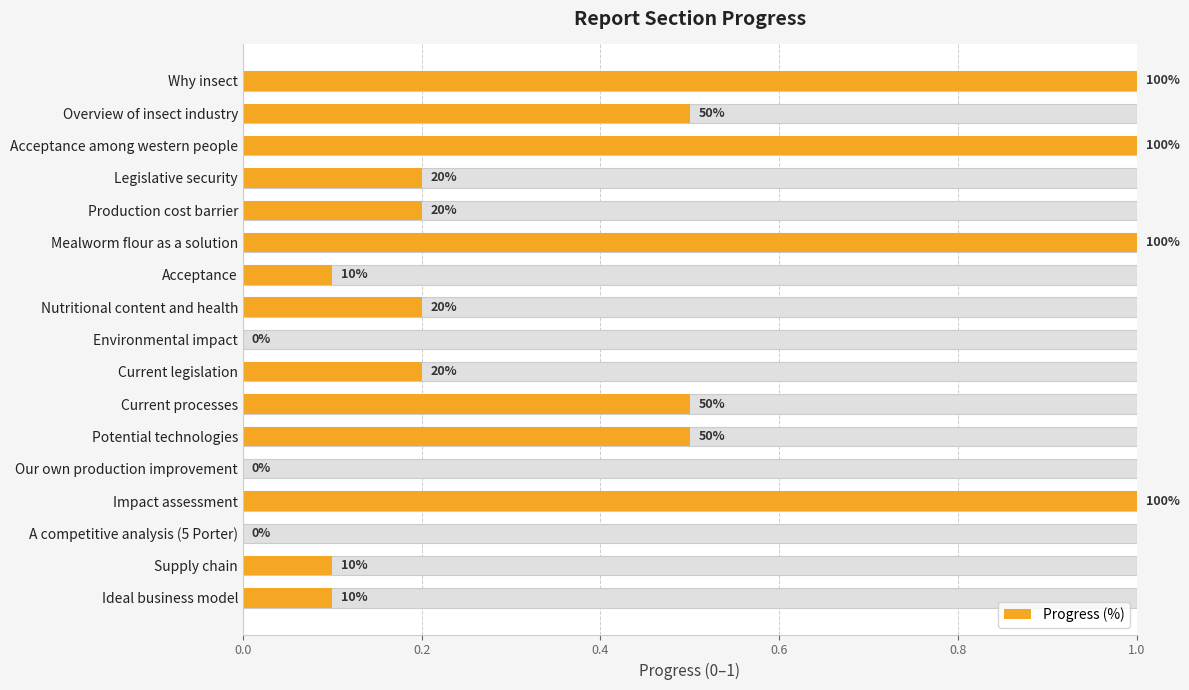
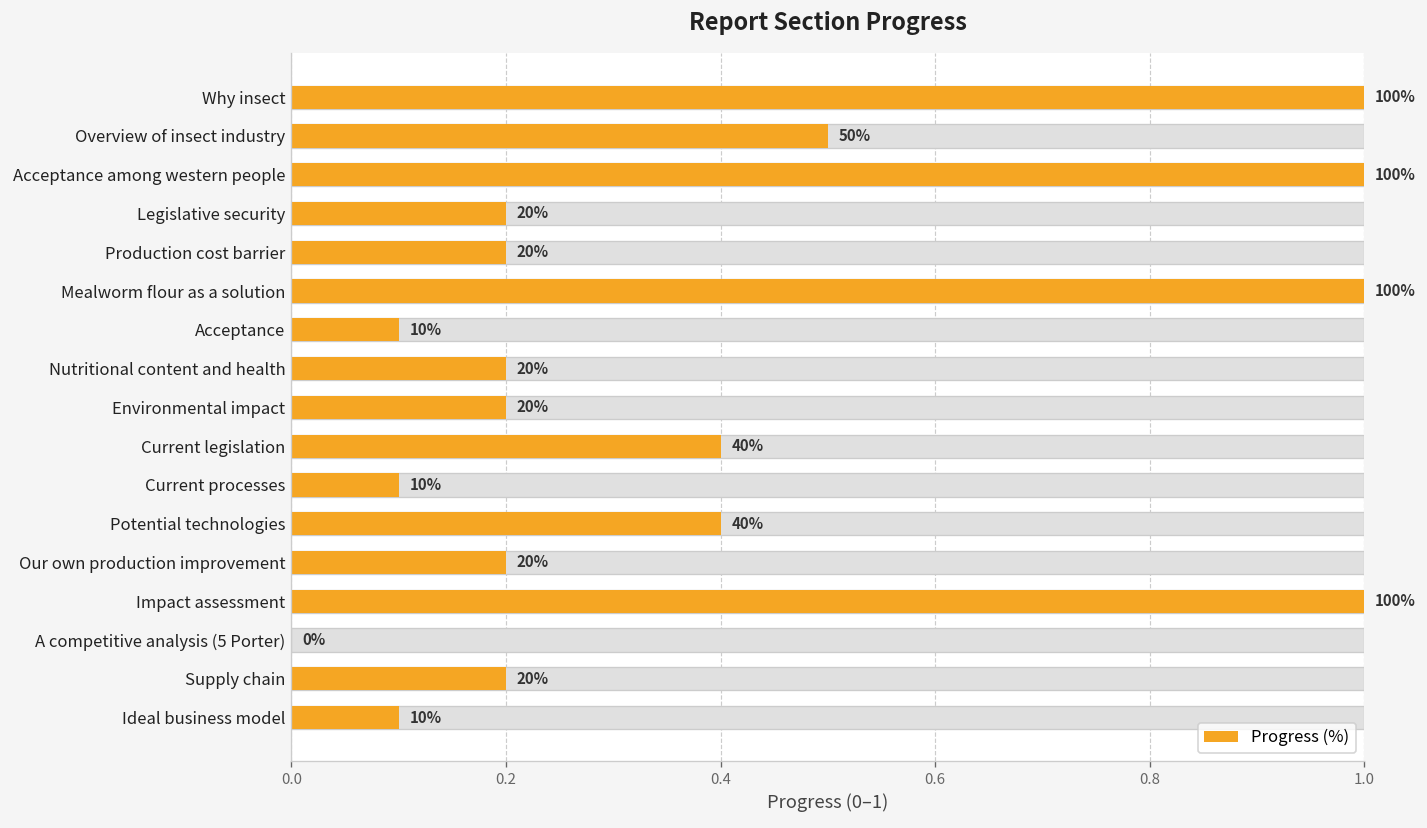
  {
    "Progress (%)": {
      "Why insect": "100%",
      "Acceptance among western people": "100%",
      "Mealworm flour as a solution": "100%",
-     "Environmental impact": "0%",
-     "Current legislation": "20%",
-     "Current processes": "50%",
-     "Potential technologies": "50%",
-     "Our own production improvement": "0%",
+     "Environmental impact": "20%",
+     "Current legislation": "40%",
+     "Current processes": "10%",
+     "Potential technologies": "40%",
+     "Our own production improvement": "20%",
      "Impact assessment": "100%",
      "A competitive analysis (5 Porter)": "0%",
-     "Supply chain": "10%"
+     "Supply chain": "20%"
    }
  }
